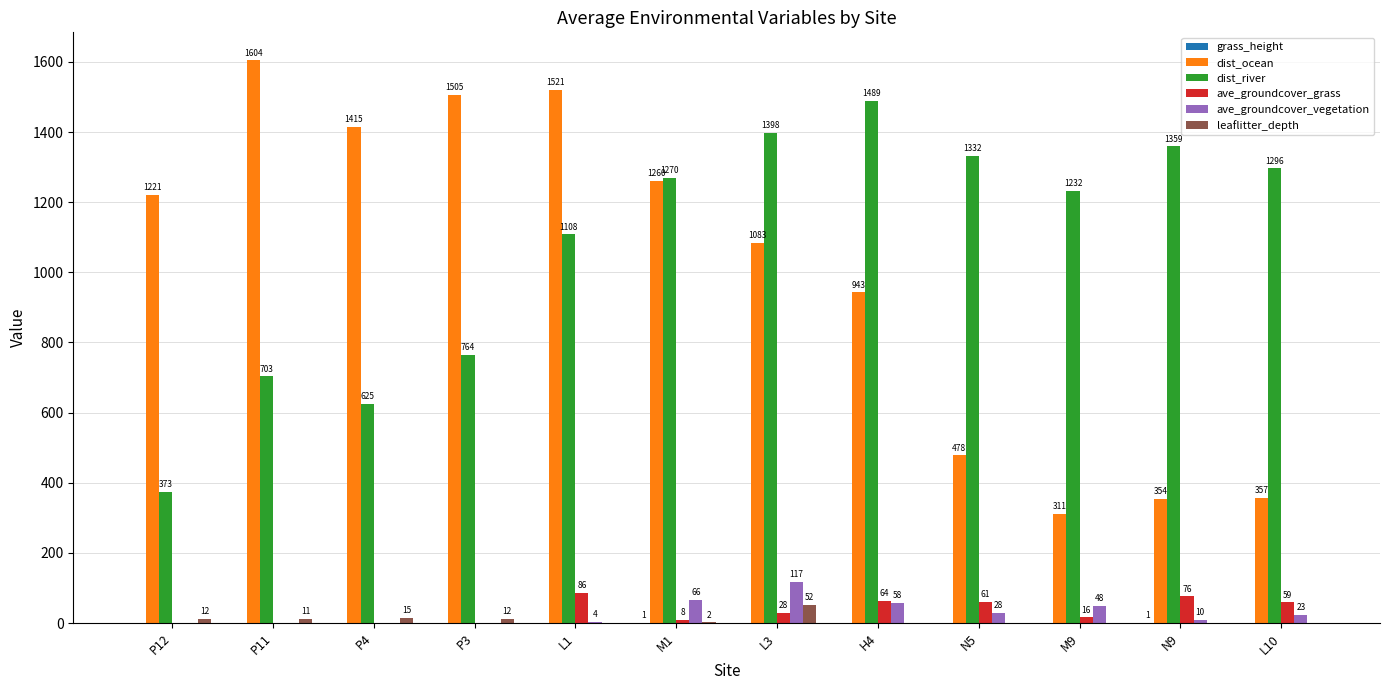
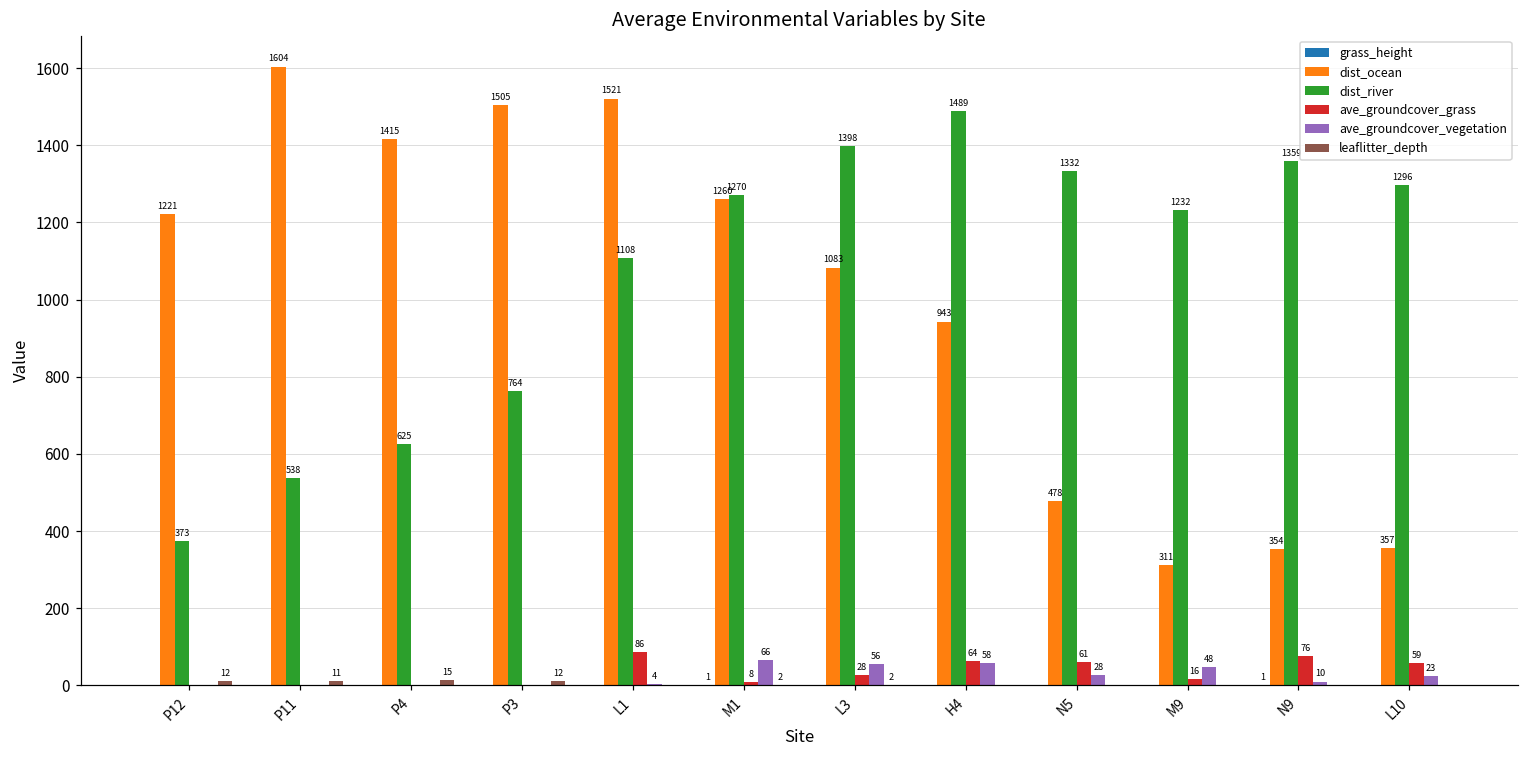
  {
    "grass_height": {
      "M1": 1,
      "N9": 1
    },
    "dist_ocean": {
      "P12": 1221,
      "P11": 1604,
      "P4": 1415,
      "P3": 1505,
      "L1": 1521,
      "L3": 1083,
      "H4": 943,
      "N5": 478,
      "M9": 311,
      "N9": 354,
      "L10": 357
    },
    "dist_river": {
      "P12": 373,
-     "P11": 703,
+     "P11": 538,
      "P4": 625,
      "P3": 764,
      "L1": 1108,
      "L3": 1398,
      "H4": 1489,
      "N5": 1332,
      "M9": 1232,
      "L10": 1296
    },
    "ave_groundcover_grass": {
      "L1": 86,
      "M1": 8,
      "L3": 28,
      "H4": 64,
      "N5": 61,
      "M9": 16,
      "N9": 76,
      "L10": 59
    },
    "ave_groundcover_vegetation": {
      "L1": 4,
      "M1": 66,
-     "L3": 117,
+     "L3": 56,
      "H4": 58,
      "N5": 28,
      "M9": 48,
      "N9": 10,
      "L10": 23
    },
    "leaflitter_depth": {
      "P12": 12,
      "P11": 11,
      "P4": 15,
      "P3": 12,
      "M1": 2,
-     "L3": 52
+     "L3": 2
    }
  }
